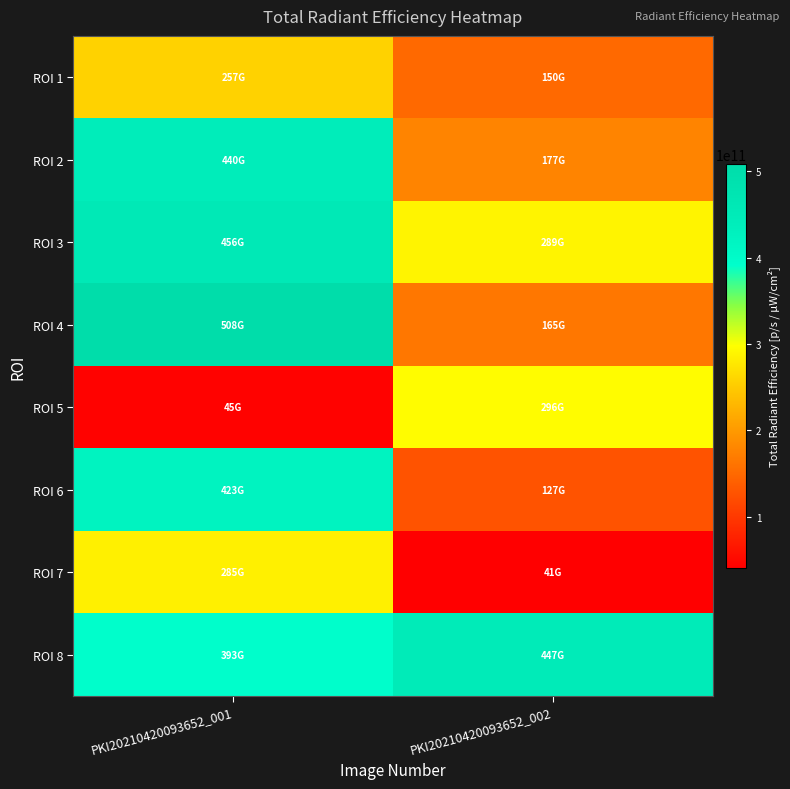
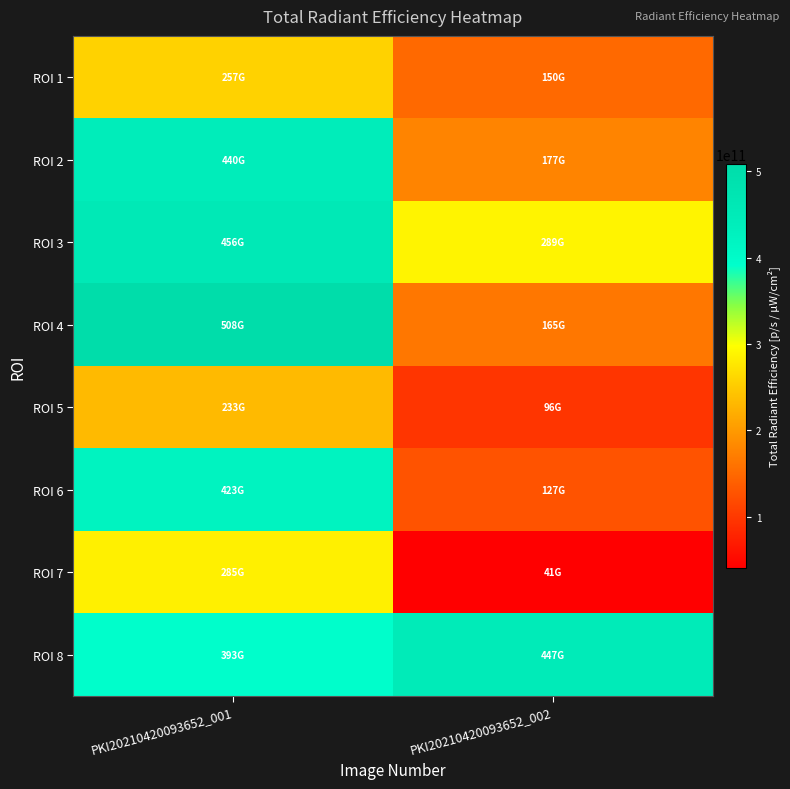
  {
    "ROI 1": {
      "PKI20210420093652_001": "257G",
      "PKI20210420093652_002": "150G"
    },
    "ROI 2": {
      "PKI20210420093652_001": "440G",
      "PKI20210420093652_002": "177G"
    },
    "ROI 3": {
      "PKI20210420093652_001": "456G",
      "PKI20210420093652_002": "289G"
    },
    "ROI 4": {
      "PKI20210420093652_001": "508G",
      "PKI20210420093652_002": "165G"
    },
    "ROI 5": {
-     "PKI20210420093652_001": "45G",
-     "PKI20210420093652_002": "296G"
+     "PKI20210420093652_001": "233G",
+     "PKI20210420093652_002": "96G"
    },
    "ROI 6": {
      "PKI20210420093652_001": "423G",
      "PKI20210420093652_002": "127G"
    },
    "ROI 7": {
      "PKI20210420093652_001": "285G",
      "PKI20210420093652_002": "41G"
    },
    "ROI 8": {
      "PKI20210420093652_001": "393G",
      "PKI20210420093652_002": "447G"
    }
  }
